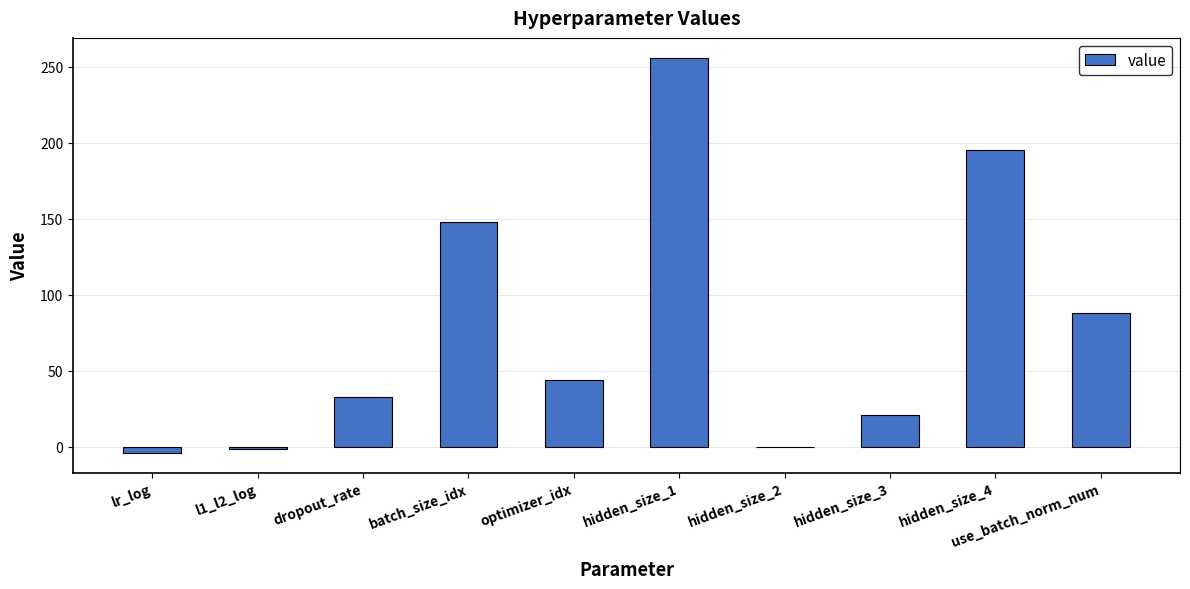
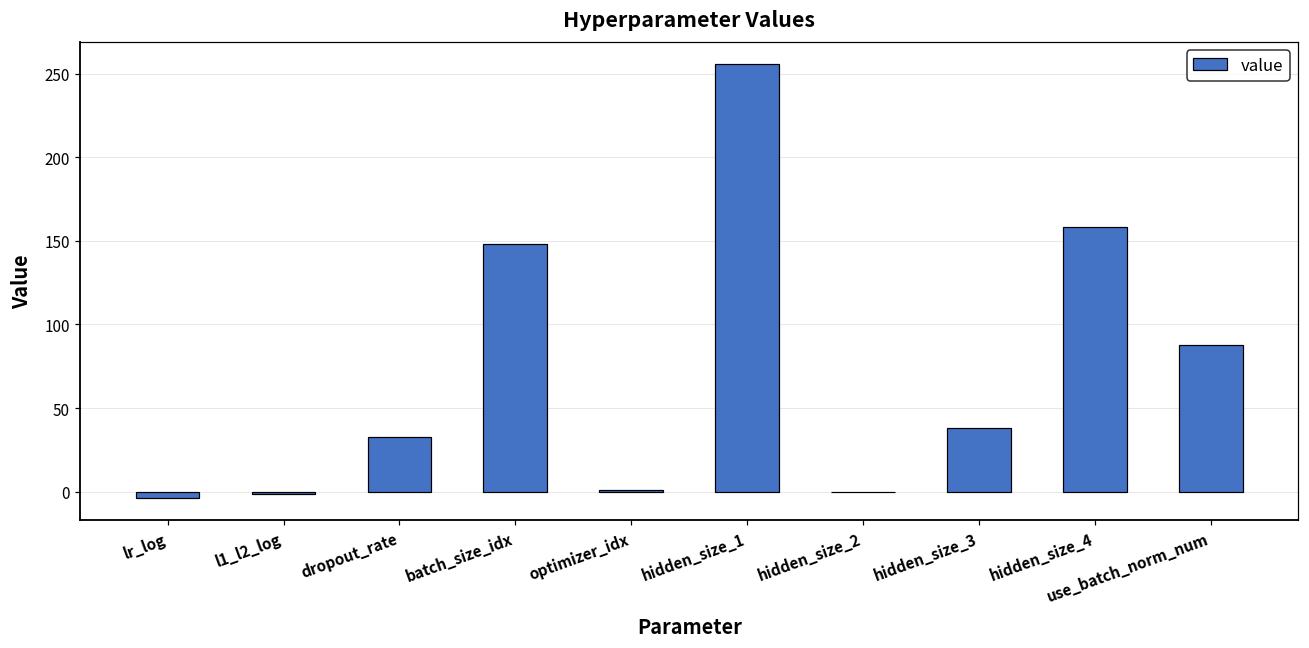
  {
    "lr_log": -4,
    "dropout_rate": 33,
    "batch_size_idx": 148,
-   "optimizer_idx": 44,
+   "optimizer_idx": 1,
    "hidden_size_1": 256,
    "hidden_size_2": 0,
-   "hidden_size_3": 21,
-   "hidden_size_4": 195,
+   "hidden_size_3": 38,
+   "hidden_size_4": 158,
    "use_batch_norm_num": 88
  }
